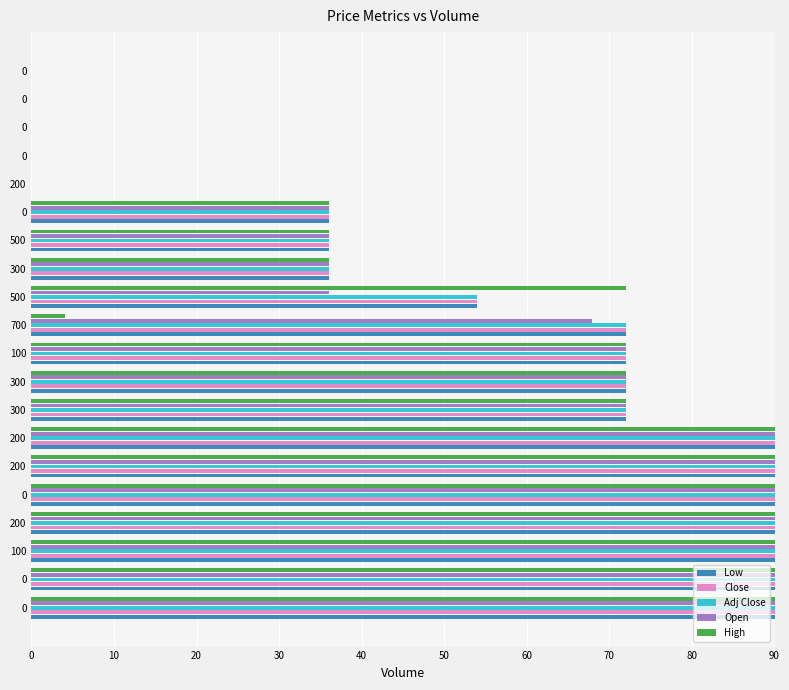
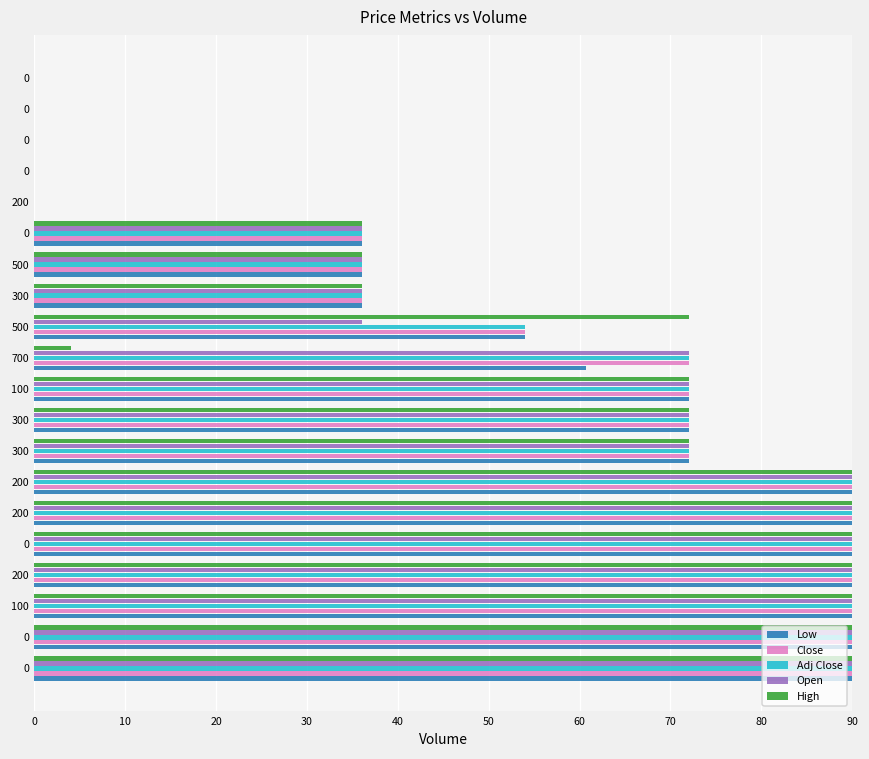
  {
    "Low": {
-     "700": 72
+     "700": 61
    },
    "Close": {
      "700": 72
    },
    "Adj Close": {
      "700": 72
    },
    "Open": {
-     "700": 68
+     "700": 72
    },
    "High": {
      "700": 4
    }
  }
